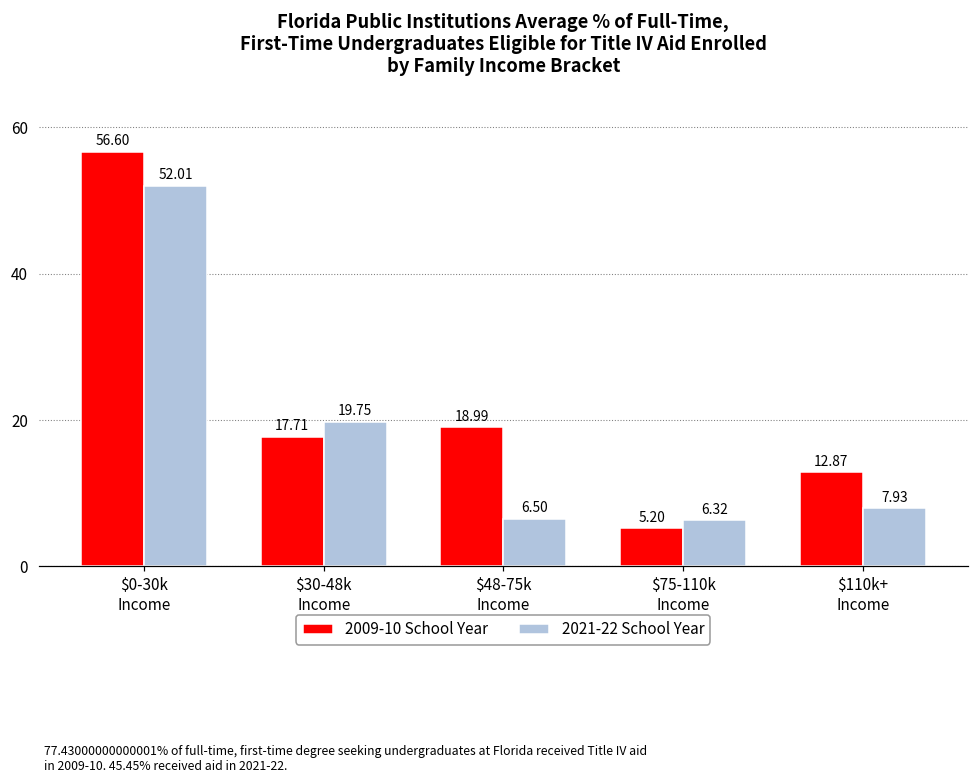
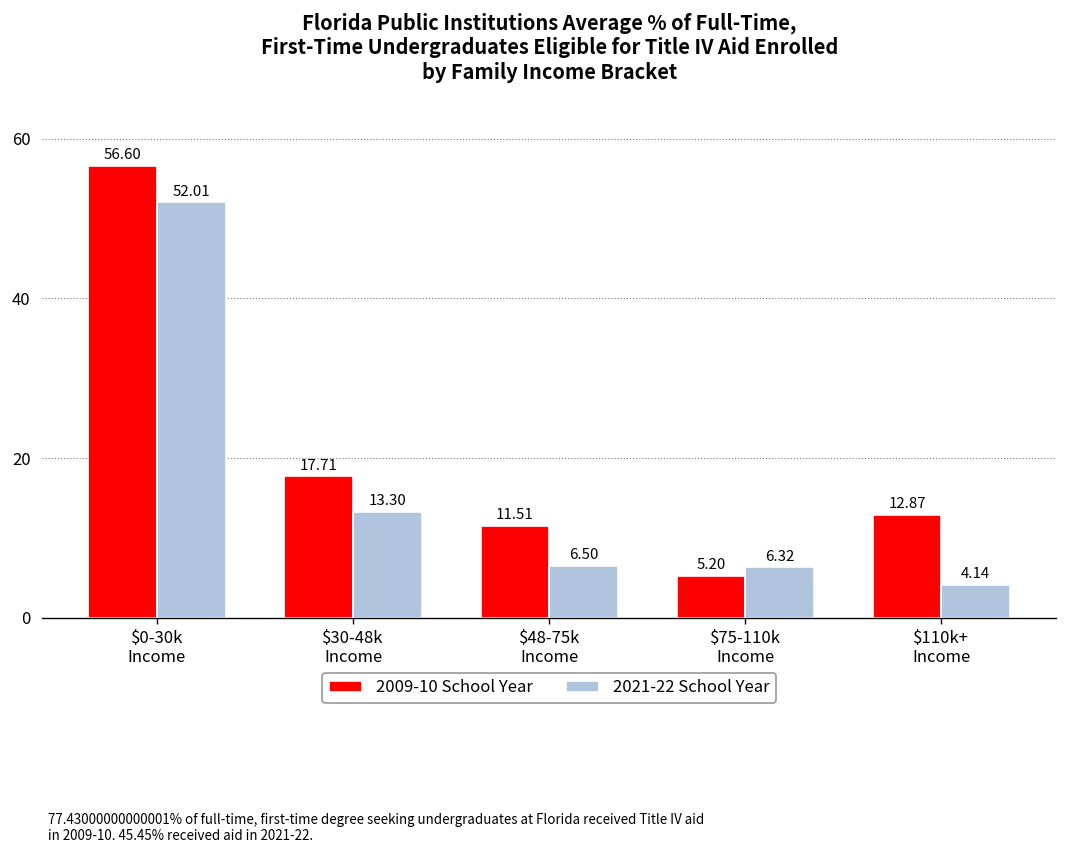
  {
    "2009-10 School Year": {
      "$0-30k Income": 56.60,
      "$30-48k Income": 17.71,
-     "$48-75k Income": 18.99,
+     "$48-75k Income": 11.51,
      "$75-110k Income": 5.20,
      "$110k+ Income": 12.87
    },
    "2021-22 School Year": {
      "$0-30k Income": 52.01,
-     "$30-48k Income": 19.75,
+     "$30-48k Income": 13.30,
      "$48-75k Income": 6.50,
      "$75-110k Income": 6.32,
-     "$110k+ Income": 7.93
+     "$110k+ Income": 4.14
    }
  }
